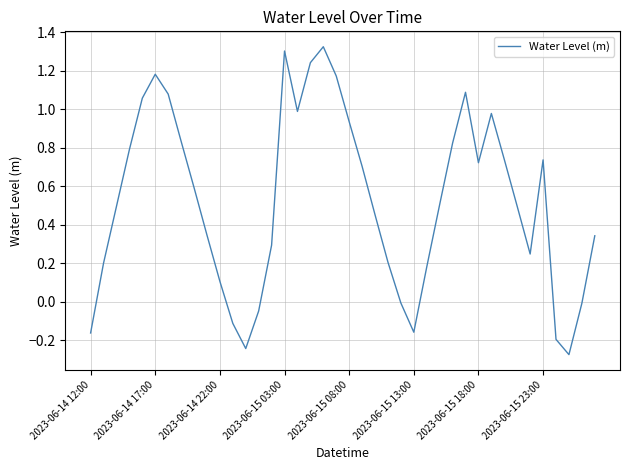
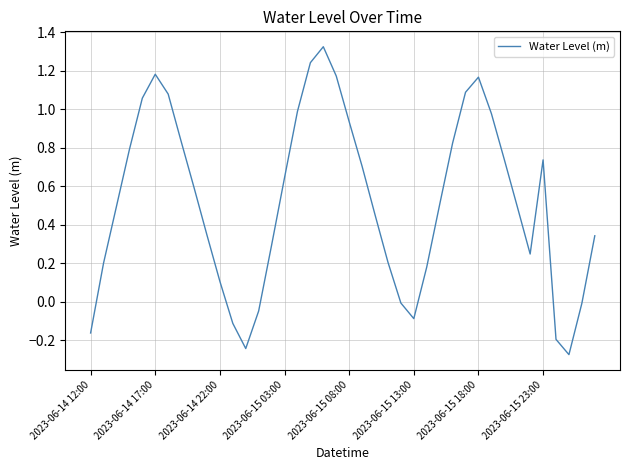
  {
    "2023-06-14 12:00": -0.16,
    "2023-06-14 17:00": 1.18,
    "2023-06-14 22:00": 0.11,
-   "2023-06-15 03:00": 1.30,
+   "2023-06-15 03:00": 0.64,
    "2023-06-15 08:00": 0.94,
-   "2023-06-15 13:00": -0.16,
-   "2023-06-15 18:00": 0.72,
+   "2023-06-15 13:00": -0.09,
+   "2023-06-15 18:00": 1.17,
    "2023-06-15 23:00": 0.74
  }
